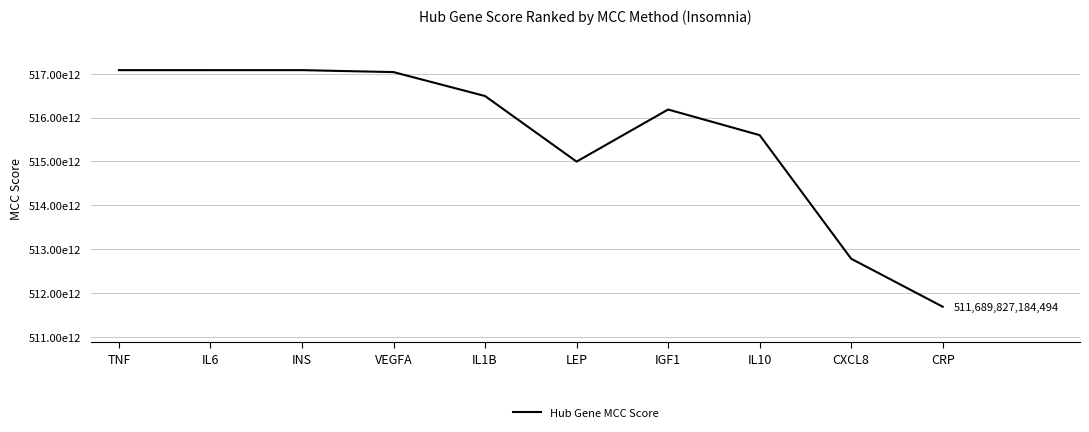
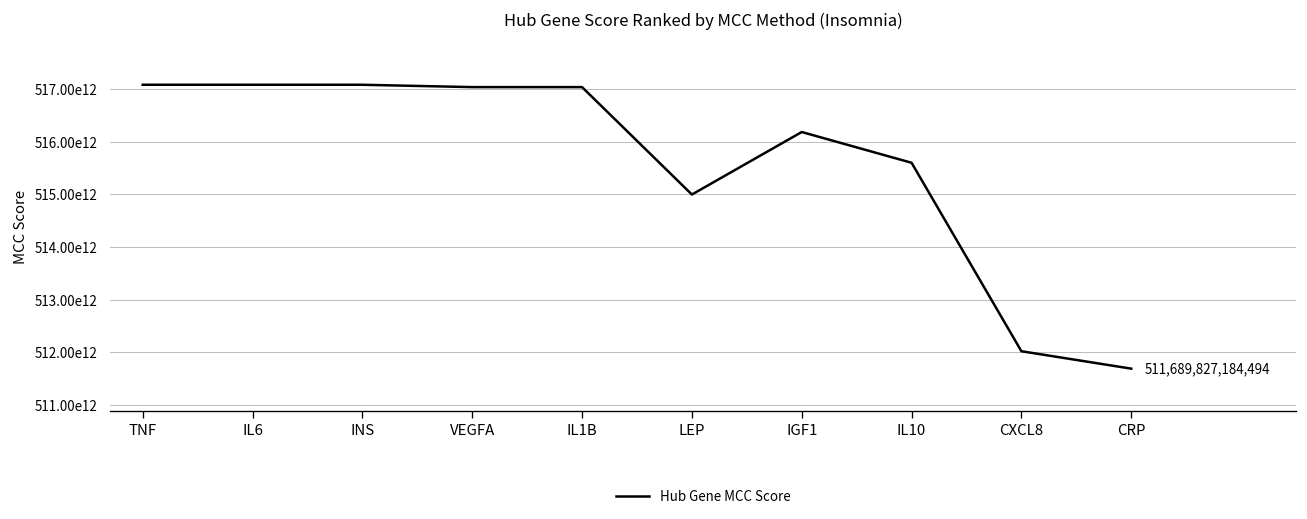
  {
    "TNF": 517100000000000,
    "IL6": 517100000000000,
    "INS": 517100000000000,
    "VEGFA": 517000000000000,
-   "IL1B": 516500000000000,
+   "IL1B": 517000000000000,
    "LEP": 515000000000000,
    "IGF1": 516200000000000,
    "IL10": 515600000000000,
-   "CXCL8": 512800000000000
+   "CXCL8": 512000000000000
  }
